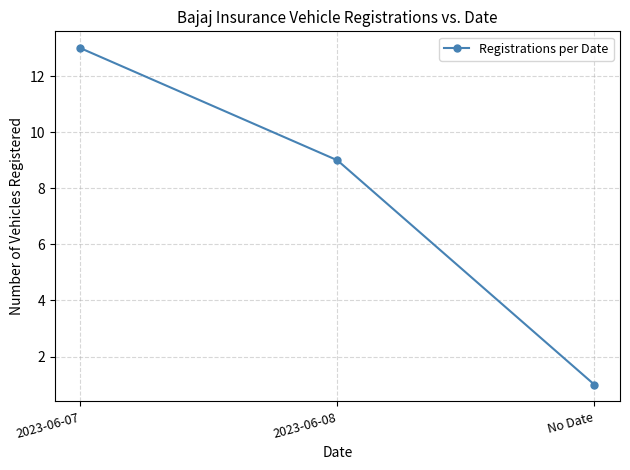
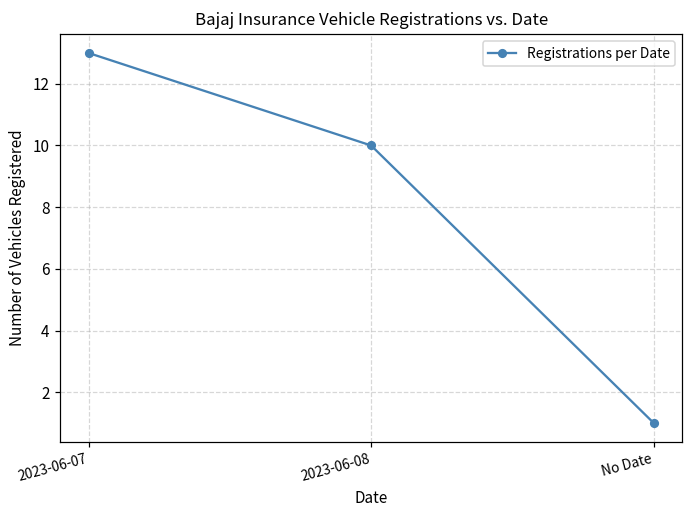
  {
    "2023-06-07": 13,
-   "2023-06-08": 9,
+   "2023-06-08": 10,
    "No Date": 1
  }
